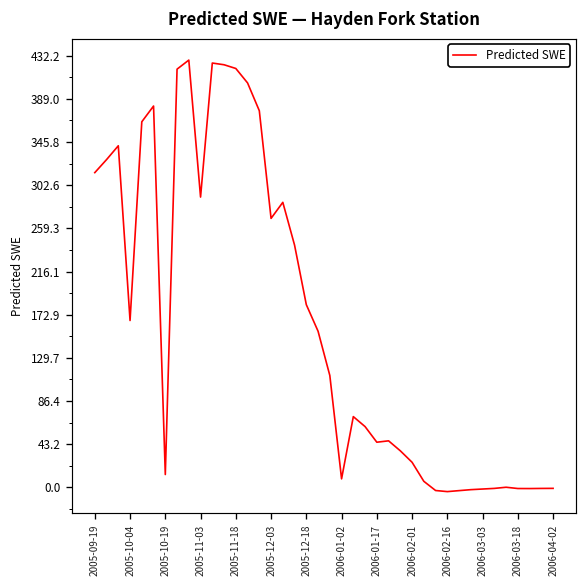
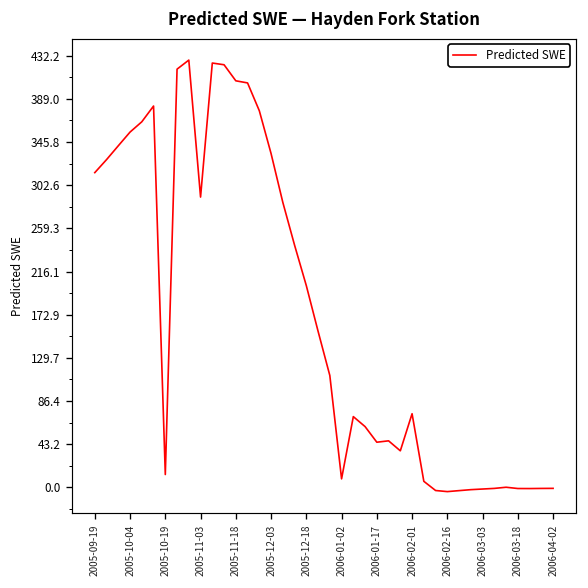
  {
    "2005-09-19": 320,
-   "2005-10-04": 170,
+   "2005-10-04": 360,
    "2005-10-19": 10,
    "2005-11-03": 290,
-   "2005-11-18": 420,
-   "2005-12-03": 270,
-   "2005-12-18": 180,
+   "2005-11-18": 410,
+   "2005-12-03": 330,
+   "2005-12-18": 200,
    "2006-01-02": 10,
    "2006-01-17": 50,
-   "2006-02-01": 30,
+   "2006-02-01": 70,
    "2006-02-16": 0,
    "2006-03-03": 0,
    "2006-03-18": 0,
    "2006-04-02": 0
  }
